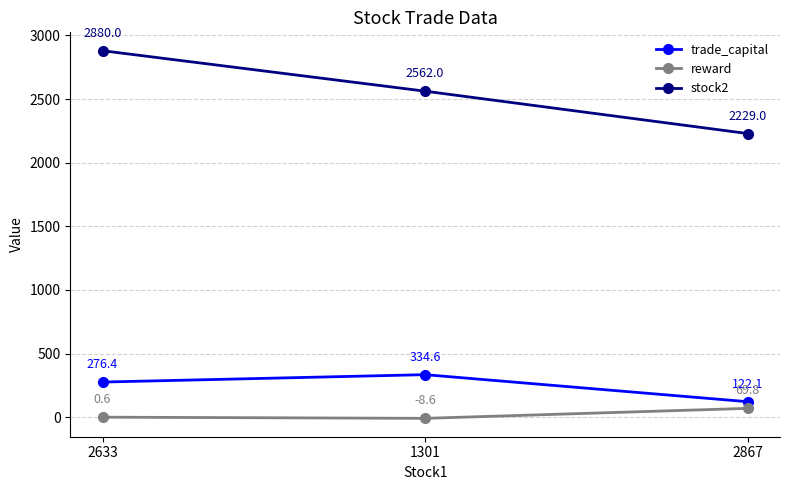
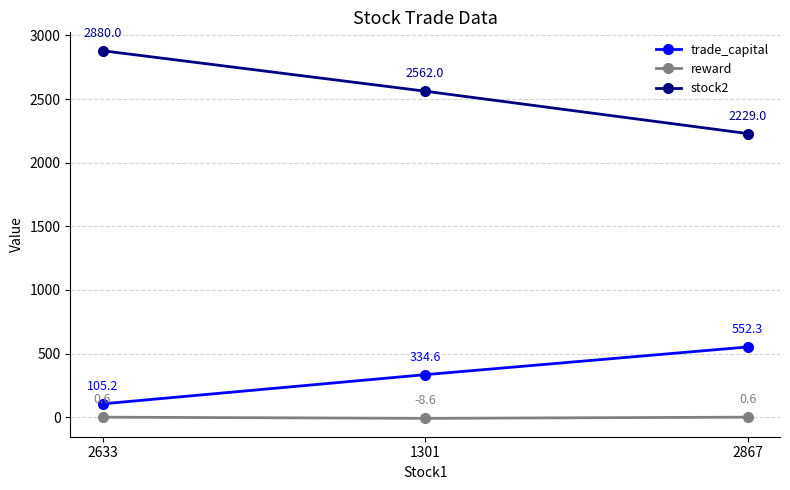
  {
    "trade_capital": {
-     "2633": 276.4,
+     "2633": 105.2,
      "1301": 334.6,
-     "2867": 122.1
+     "2867": 552.3
    },
    "reward": {
      "1301": -8.6,
-     "2867": 69.8
+     "2867": 0.6
    },
    "stock2": {
      "2633": 2880.0,
      "1301": 2562.0,
      "2867": 2229.0
    }
  }
